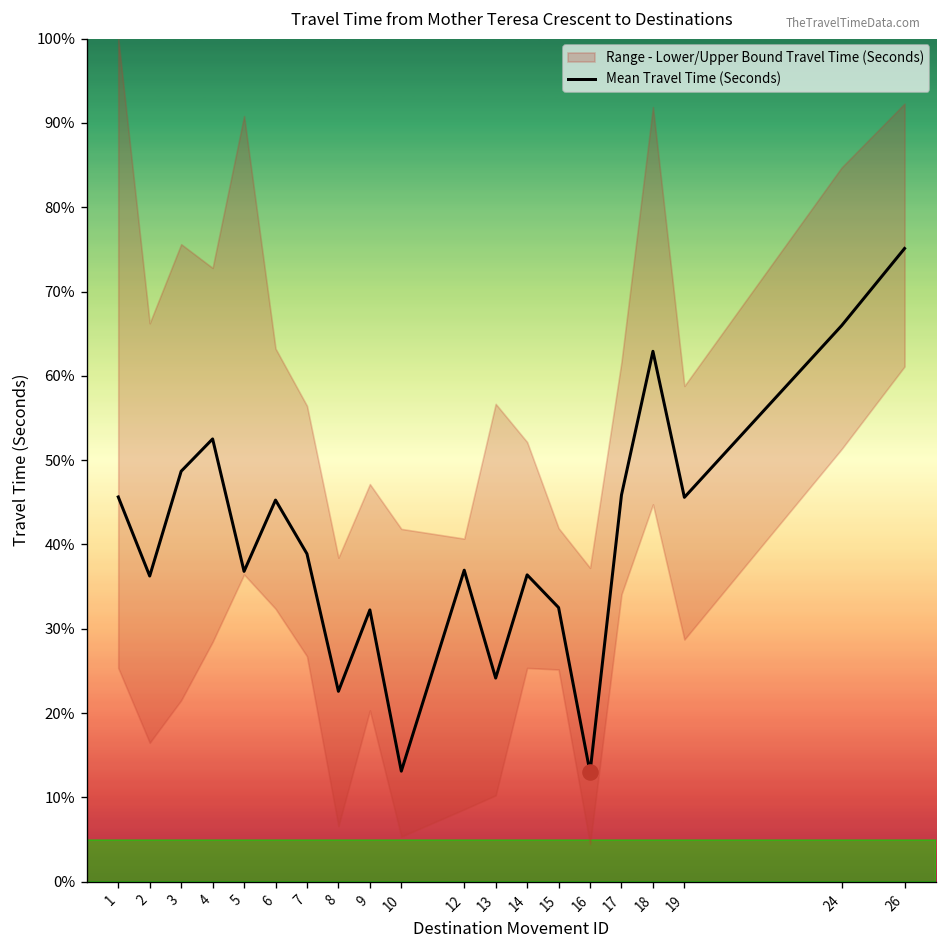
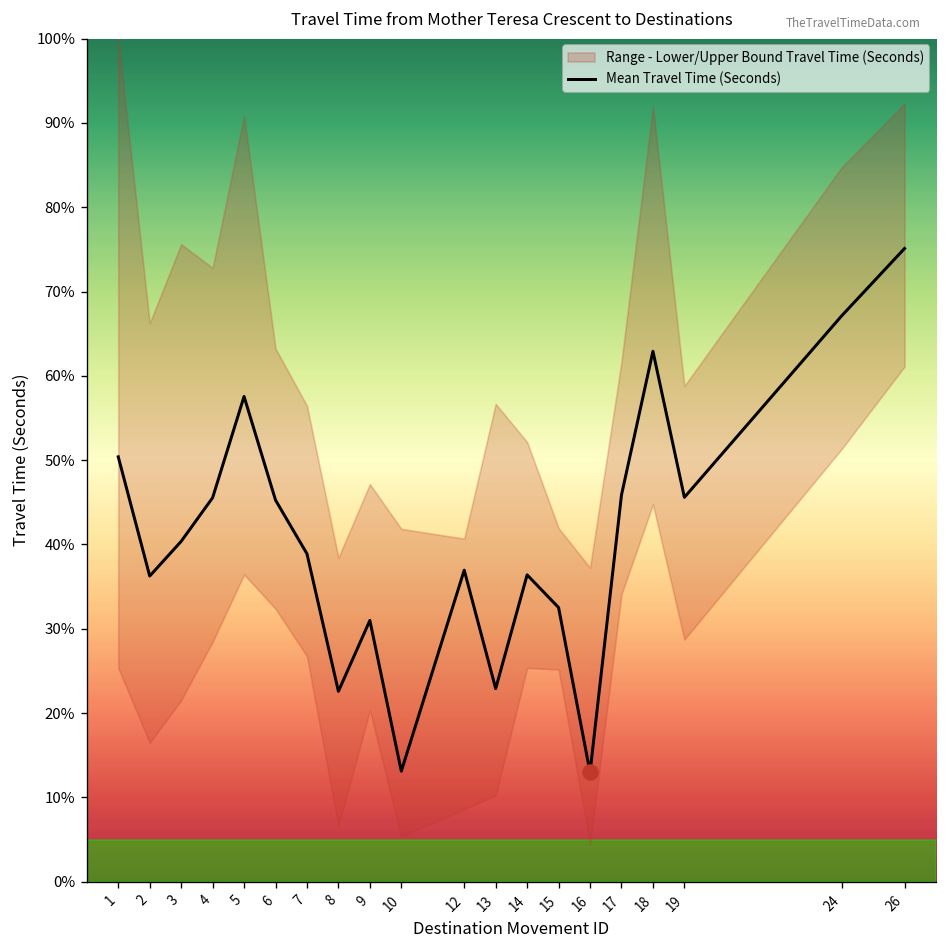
  {
    "Mean Travel Time (Seconds)": {
-     "1": "46%",
+     "1": "50%",
      "2": "36%",
-     "3": "49%",
-     "4": "53%",
-     "5": "37%",
+     "3": "40%",
+     "4": "46%",
+     "5": "58%",
      "6": "45%",
      "7": "39%",
      "8": "23%",
-     "9": "32%",
+     "9": "31%",
      "10": "13%",
      "12": "37%",
-     "13": "24%",
+     "13": "23%",
      "14": "36%",
      "15": "33%",
      "17": "46%",
      "18": "63%",
      "19": "46%",
-     "24": "66%",
+     "24": "67%",
      "26": "75%"
    }
  }
